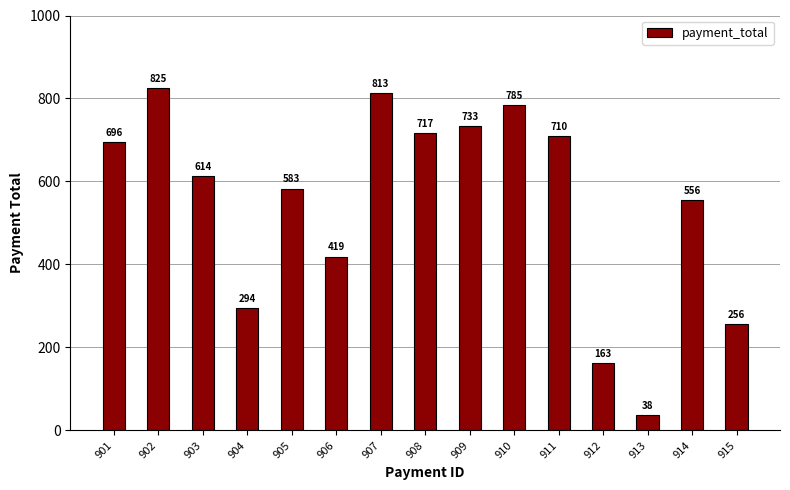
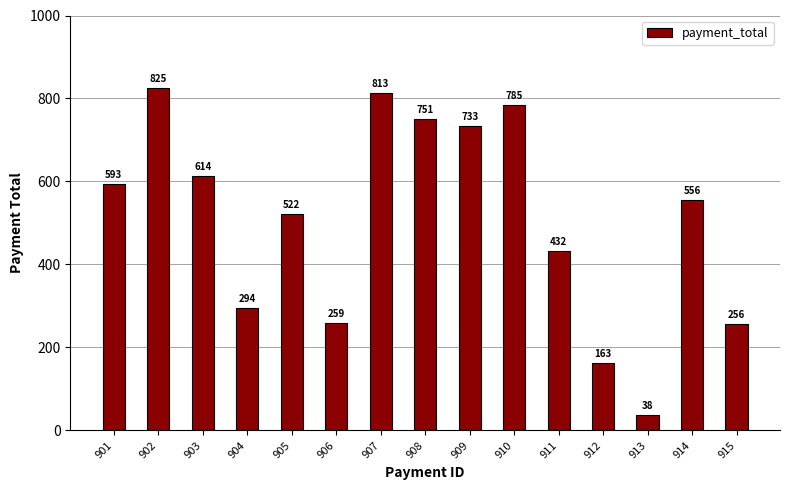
  {
-   "901": 696,
+   "901": 593,
    "902": 825,
    "903": 614,
    "904": 294,
-   "905": 583,
-   "906": 419,
+   "905": 522,
+   "906": 259,
    "907": 813,
-   "908": 717,
+   "908": 751,
    "909": 733,
    "910": 785,
-   "911": 710,
+   "911": 432,
    "912": 163,
    "913": 38,
    "914": 556,
    "915": 256
  }
